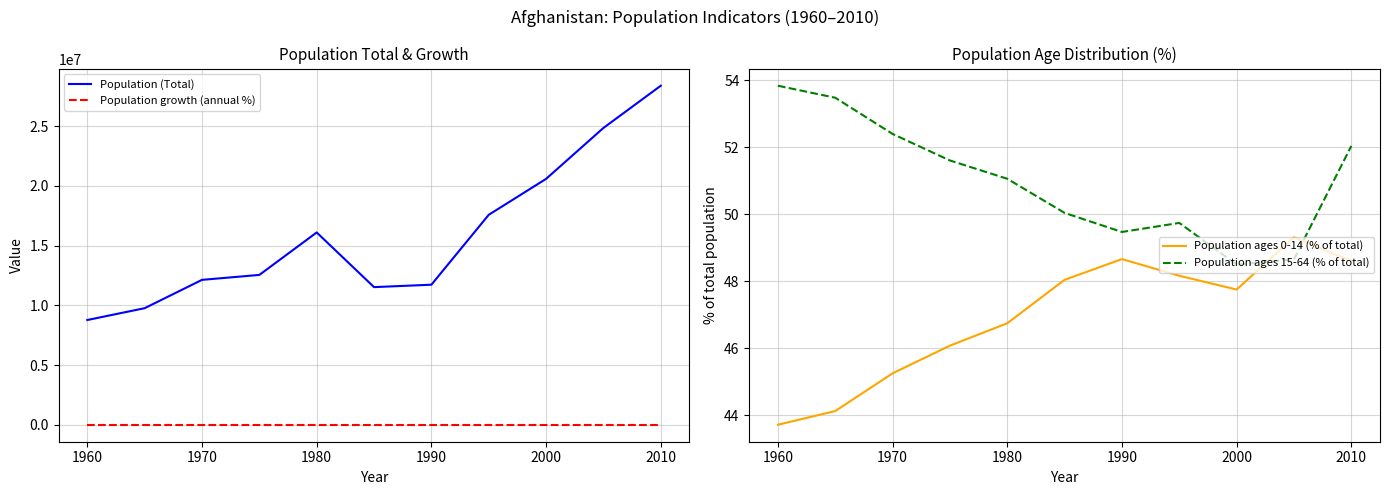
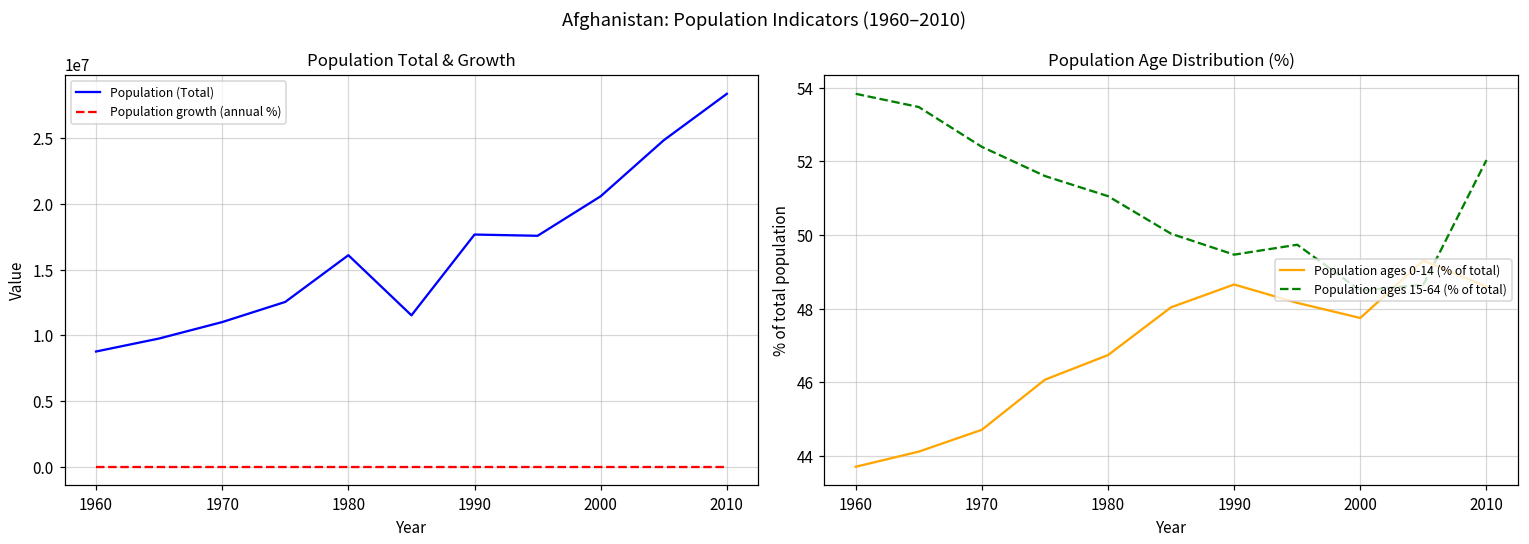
  {
    "Population Total & Growth": {
      "Population (Total)": {
        "1960": 8800000,
-       "1970": 12100000,
+       "1970": 11000000,
        "1980": 16100000,
-       "1990": 11700000,
+       "1990": 17700000,
        "2000": 20600000,
        "2010": 28400000
      },
      "Population growth (annual %)": {
        "1960": 0,
        "1970": 0,
        "1980": 0,
        "1990": 0,
        "2000": 0,
        "2010": 0
      }
    },
    "Population Age Distribution (%)": {
      "Population ages 0-14 (% of total)": {
        "1960": 43.7,
-       "1970": 45.2,
+       "1970": 44.7,
        "1980": 46.7,
        "1990": 48.7,
        "2000": 47.7
      },
      "Population ages 15-64 (% of total)": {
        "1960": 53.8,
        "1970": 52.4,
        "1980": 51.1,
        "1990": 49.5,
        "2010": 52.0
      }
    }
  }
